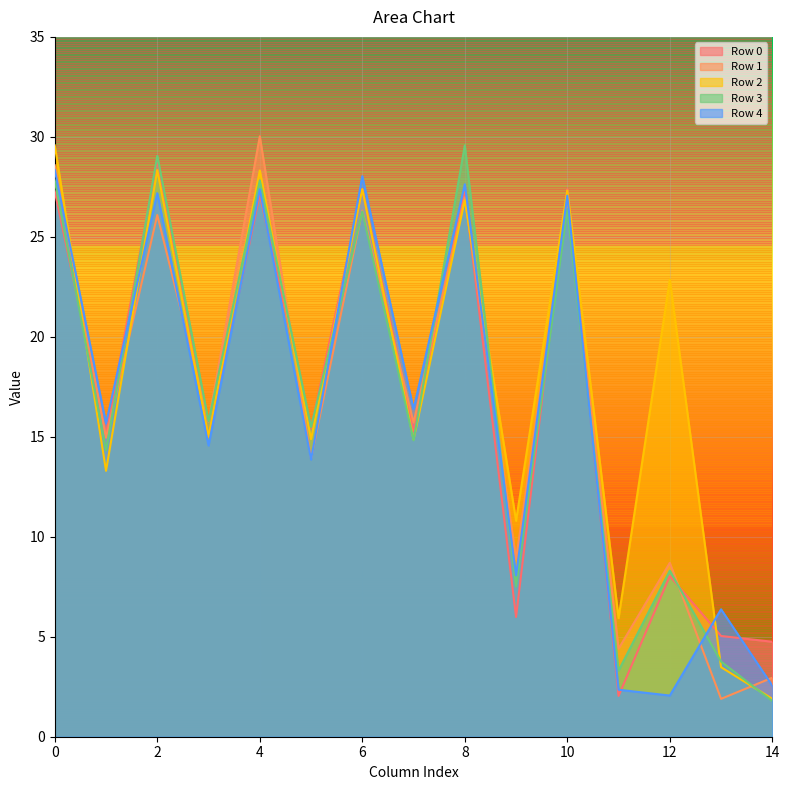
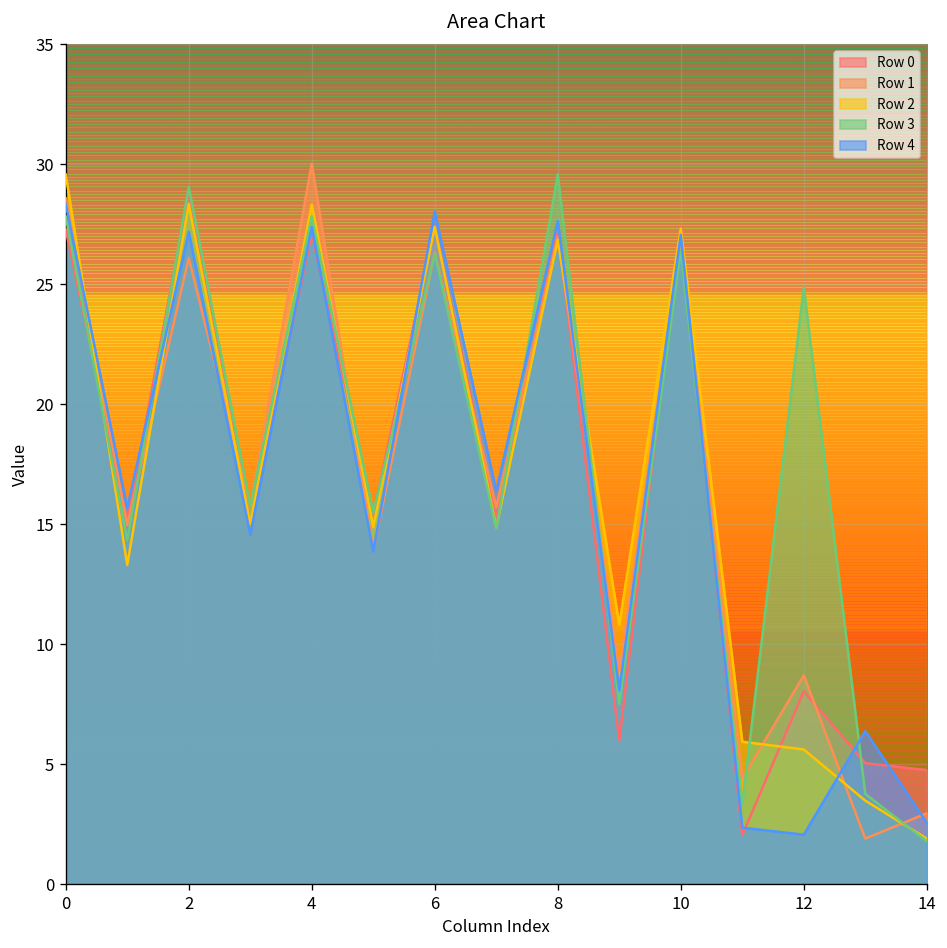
  {
    "Row 2": {
      "0": 29.6,
      "2": 28.3,
      "4": 28.3,
-     "12": 22.9
+     "12": 5.6
    },
    "Row 3": {
      "0": 27.8,
      "2": 29.1,
      "4": 27.8,
      "8": 29.6,
      "10": 26.4,
-     "12": 8.3
+     "12": 24.9
    },
    "Row 4": {
      "0": 28.3,
      "2": 27.2,
      "4": 27.4,
      "6": 28.0,
      "8": 27.6,
      "10": 27.1,
      "12": 2.1,
      "14": 2.6
    }
  }
